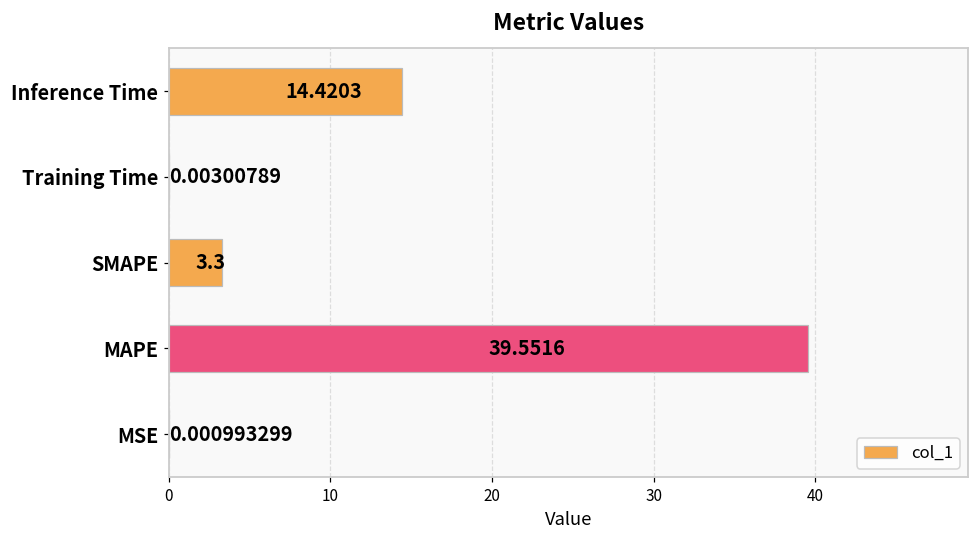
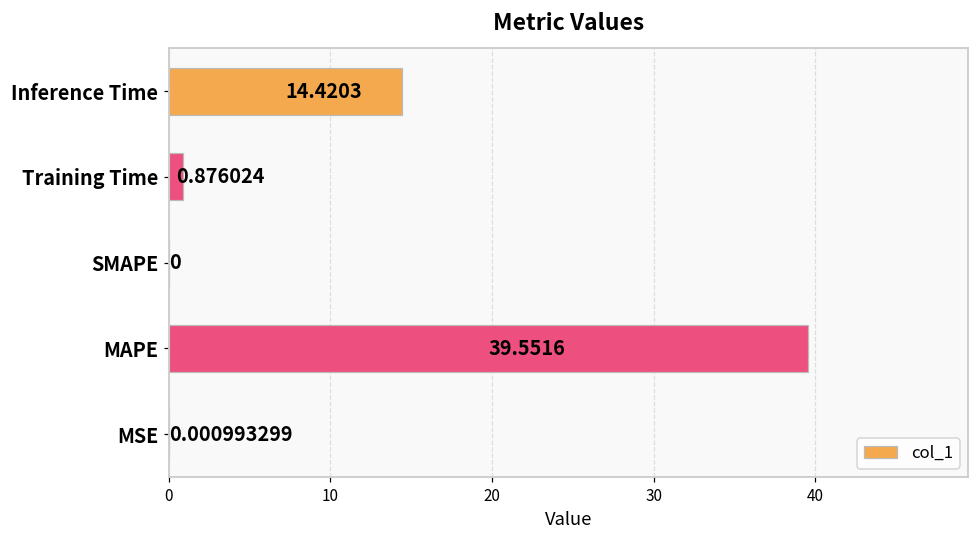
  {
    "Inference Time": 14.4203,
-   "Training Time": 0.00300789,
-   "SMAPE": 3.3,
+   "Training Time": 0.876024,
+   "SMAPE": 0,
    "MAPE": 39.5516,
    "MSE": 0.000993299
  }
